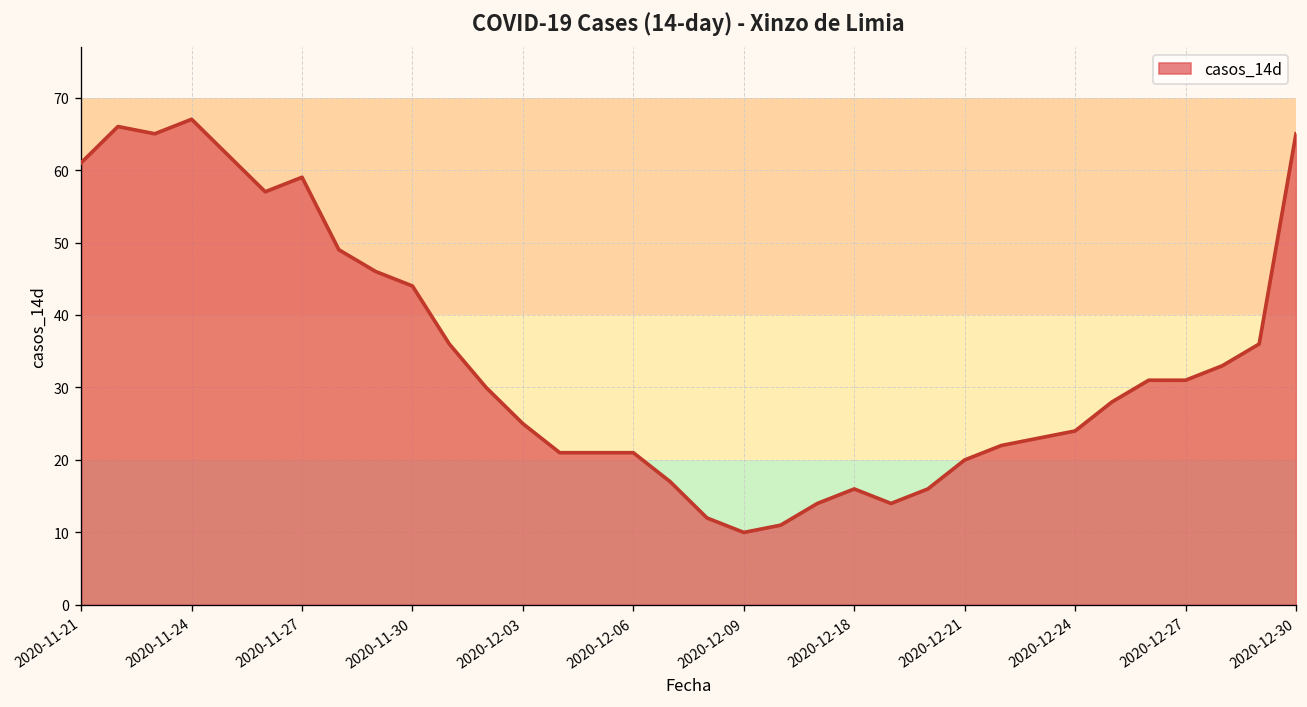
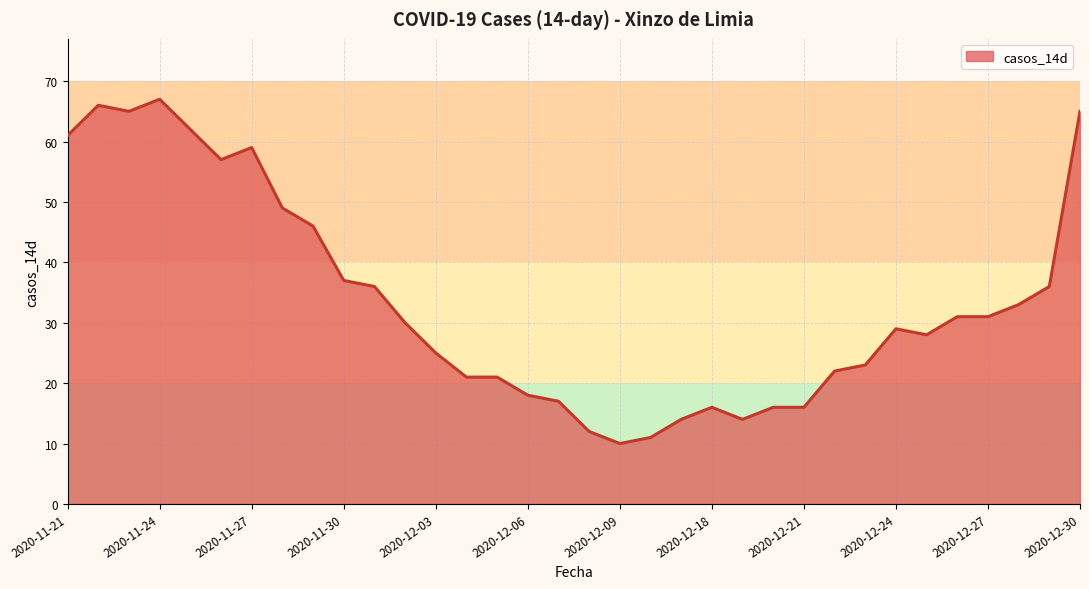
  {
    "2020-11-21": 61,
    "2020-11-24": 67,
    "2020-11-27": 59,
-   "2020-11-30": 44,
+   "2020-11-30": 37,
    "2020-12-03": 25,
-   "2020-12-06": 21,
+   "2020-12-06": 18,
    "2020-12-09": 10,
    "2020-12-18": 16,
-   "2020-12-21": 20,
-   "2020-12-24": 24,
+   "2020-12-21": 16,
+   "2020-12-24": 29,
    "2020-12-27": 31,
    "2020-12-30": 65
  }
